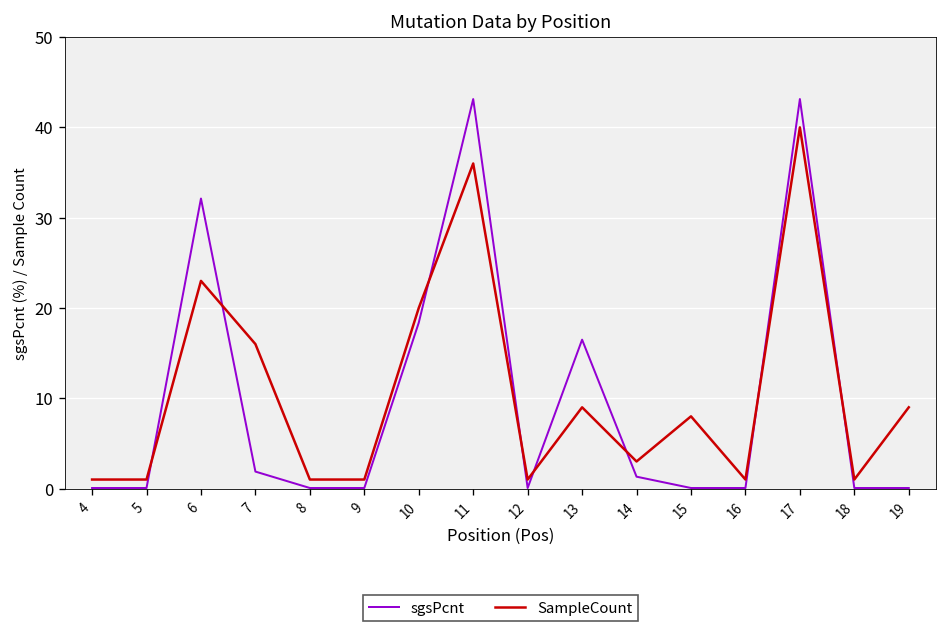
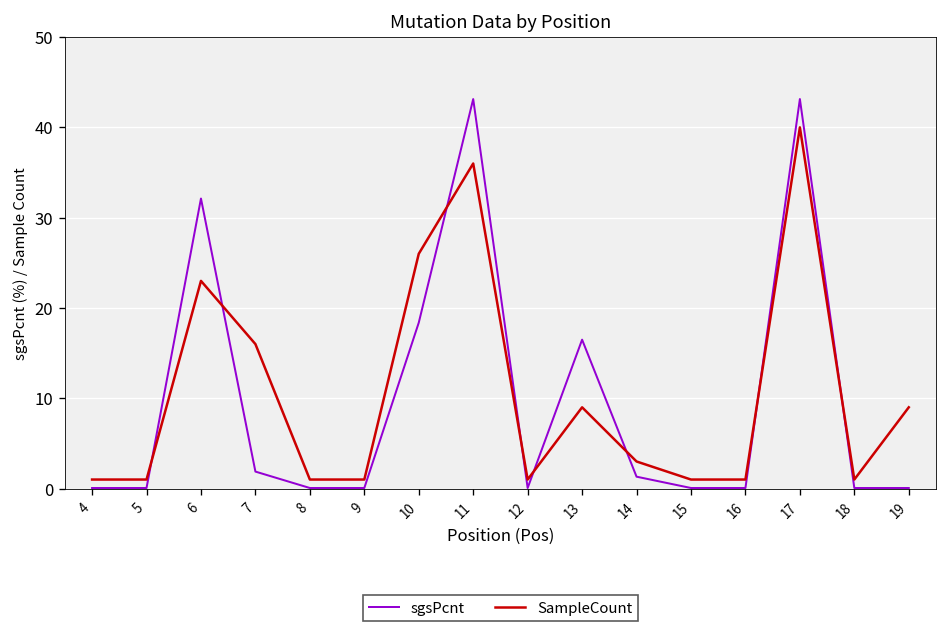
  {
    "sgsPcnt": {
      "4": 0,
      "5": 0,
      "6": 32,
      "7": 2,
      "8": 0,
      "9": 0,
      "10": 18,
      "11": 43,
      "12": 0,
      "13": 16,
      "14": 1,
      "15": 0,
      "16": 0,
      "17": 43,
      "18": 0,
      "19": 0
    },
    "SampleCount": {
      "4": 1,
      "5": 1,
      "6": 23,
      "7": 16,
      "8": 1,
      "9": 1,
-     "10": 20,
+     "10": 26,
      "11": 36,
      "12": 1,
      "13": 9,
      "14": 3,
-     "15": 8,
+     "15": 1,
      "16": 1,
      "17": 40,
      "18": 1,
      "19": 9
    }
  }
